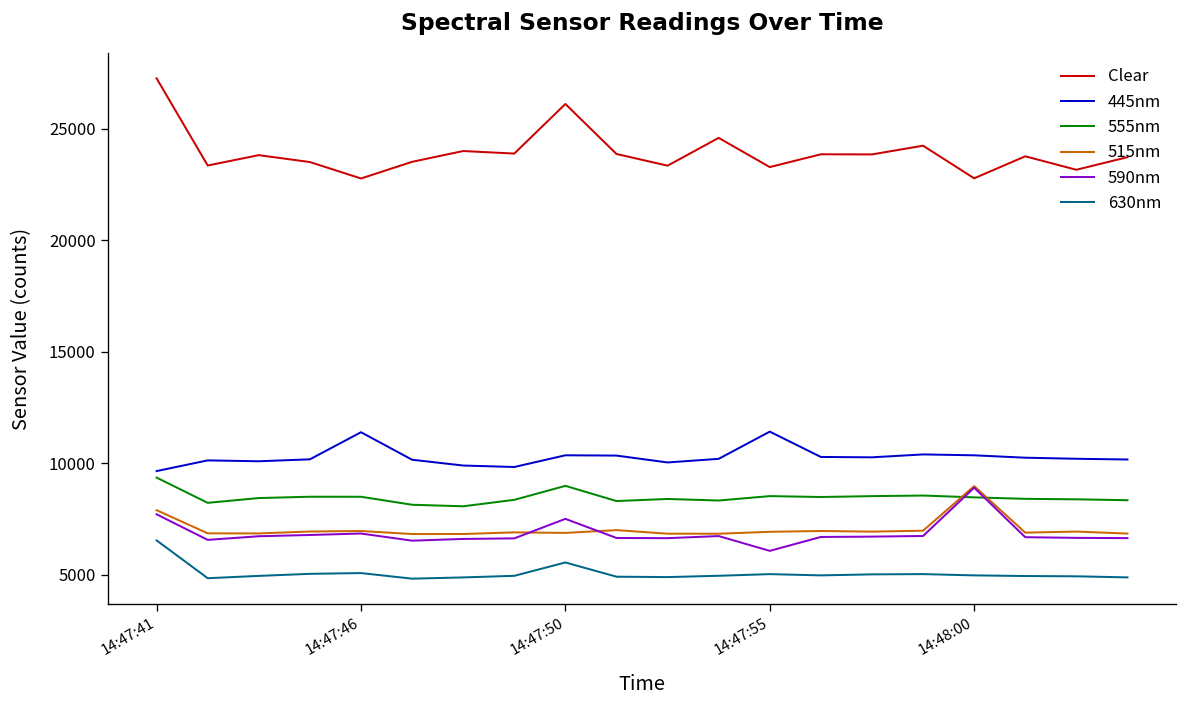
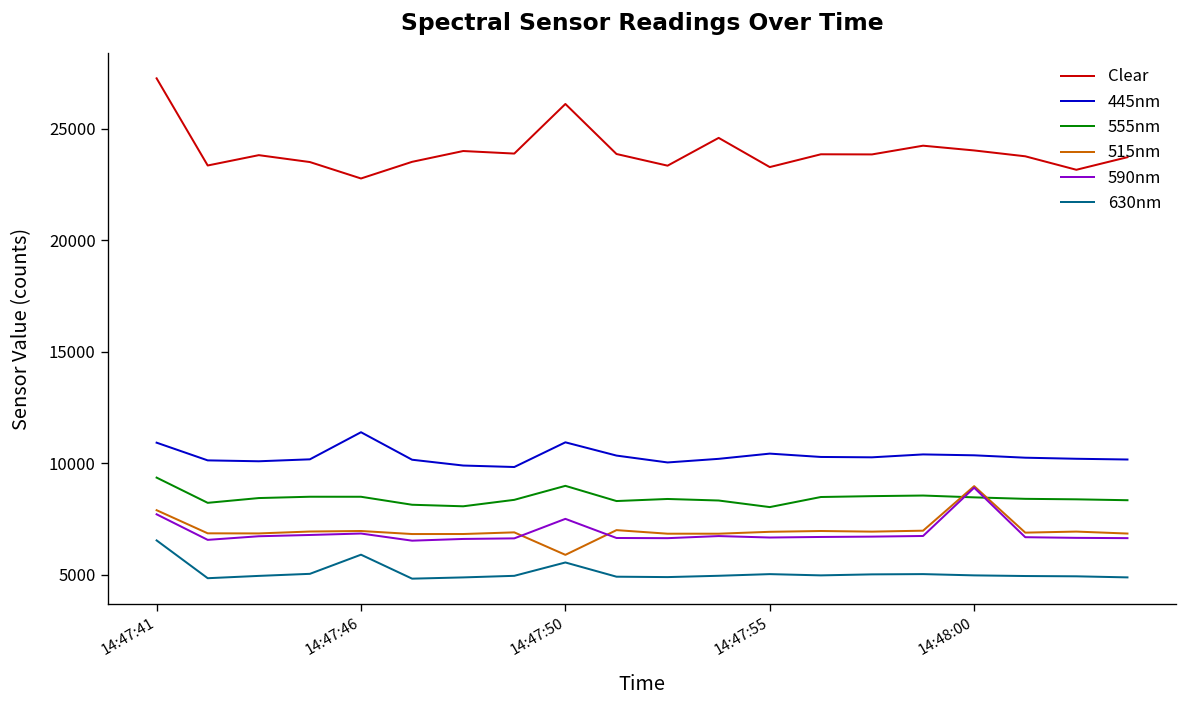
  {
    "Clear": {
      "14:47:41": 27300,
      "14:47:46": 22800,
      "14:47:50": 26100,
      "14:47:55": 23300,
-     "14:48:00": 22800
+     "14:48:00": 24000
    },
    "445nm": {
-     "14:47:41": 9700,
+     "14:47:41": 10900,
      "14:47:46": 11400,
-     "14:47:50": 10400,
-     "14:47:55": 11400,
+     "14:47:50": 10900,
+     "14:47:55": 10400,
      "14:48:00": 10400
    },
    "555nm": {
      "14:47:41": 9400,
      "14:47:46": 8500,
      "14:47:50": 9000,
-     "14:47:55": 8500,
+     "14:47:55": 8000,
      "14:48:00": 8500
    },
    "515nm": {
      "14:47:41": 7900,
-     "14:47:50": 6900,
+     "14:47:50": 5900,
      "14:47:55": 6900
    },
    "590nm": {
      "14:47:41": 7700,
      "14:47:50": 7500,
-     "14:47:55": 6100
+     "14:47:55": 6700
    },
    "630nm": {
      "14:47:41": 6600,
-     "14:47:46": 5100,
+     "14:47:46": 5900,
      "14:47:50": 5600,
      "14:47:55": 5000,
      "14:48:00": 5000
    }
  }
